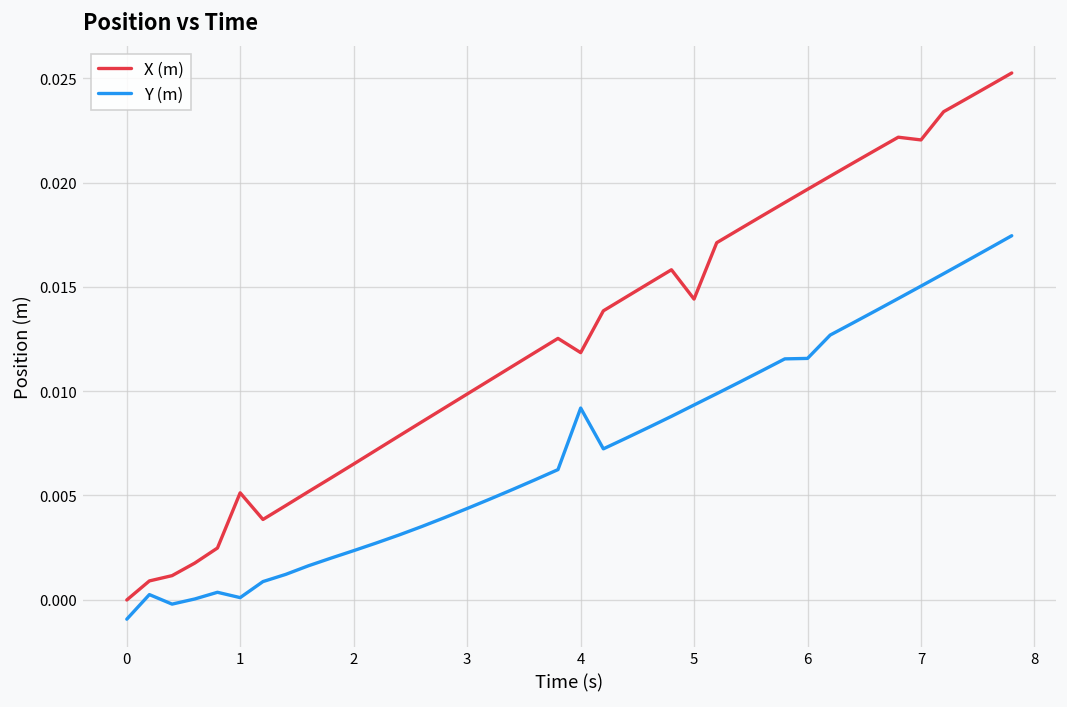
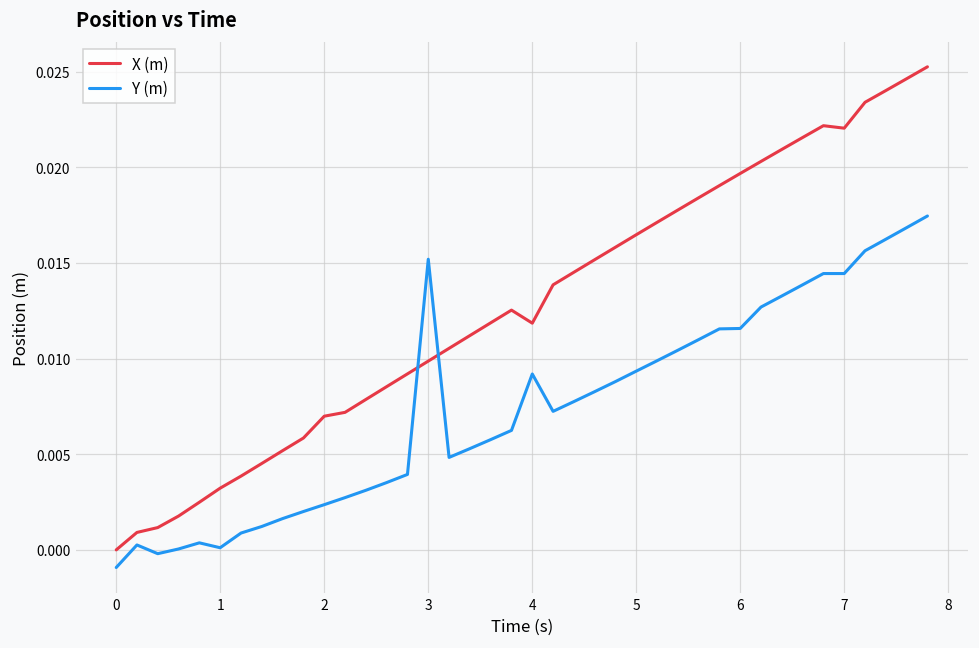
  {
    "X (m)": {
      "0": 0.0000,
-     "1": 0.0051,
-     "2": 0.0065,
+     "1": 0.0032,
+     "2": 0.0070,
      "3": 0.0099,
      "4": 0.0119,
-     "5": 0.0144,
+     "5": 0.0165,
      "6": 0.0197,
      "7": 0.0221
    },
    "Y (m)": {
      "0": -0.0009,
      "1": 0.0001,
      "2": 0.0024,
-     "3": 0.0044,
+     "3": 0.0152,
      "4": 0.0092,
      "5": 0.0093,
      "6": 0.0116,
-     "7": 0.0150
+     "7": 0.0144
    }
  }
